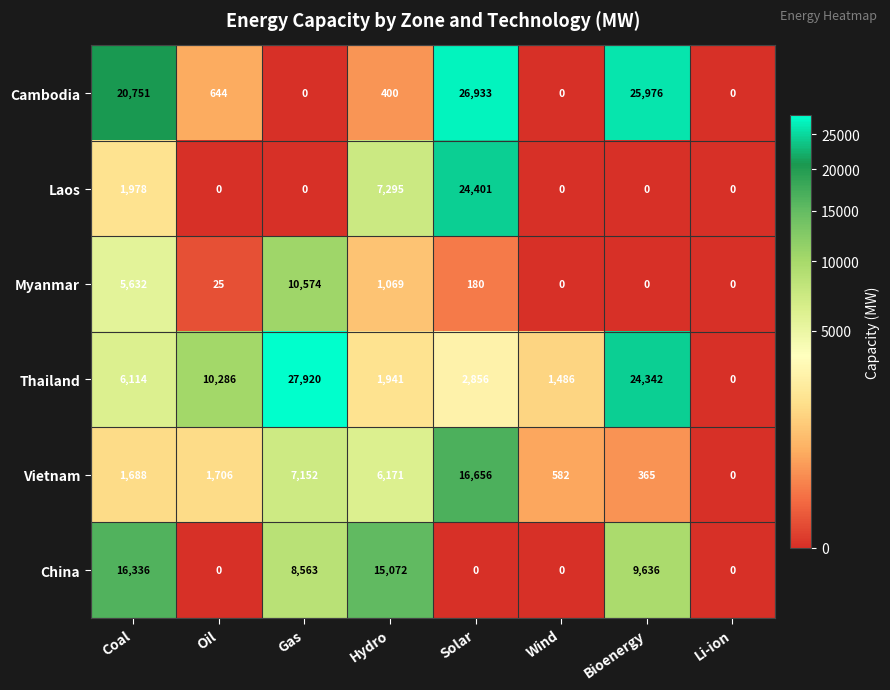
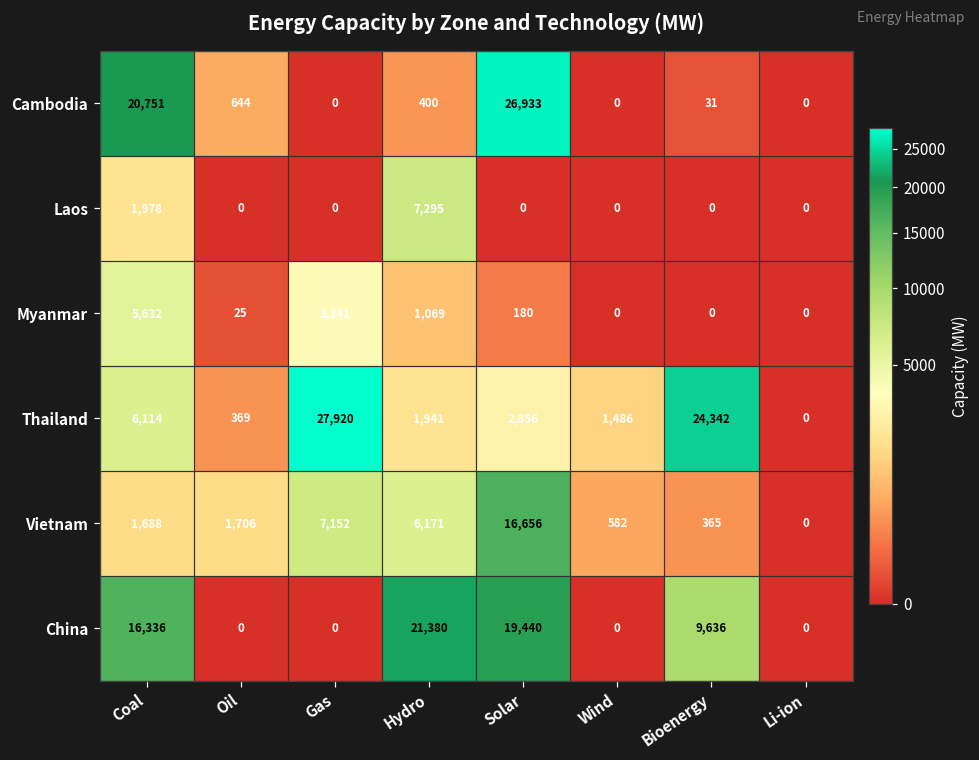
  {
    "Cambodia": {
      "Coal": "20,751",
      "Oil": "644",
      "Gas": "0",
      "Hydro": "400",
      "Solar": "26,933",
      "Wind": "0",
-     "Bioenergy": "25,976",
+     "Bioenergy": "31",
      "Li-ion": "0"
    },
    "Laos": {
      "Coal": "1,978",
      "Oil": "0",
      "Gas": "0",
      "Hydro": "7,295",
-     "Solar": "24,401",
+     "Solar": "0",
      "Wind": "0",
      "Bioenergy": "0",
      "Li-ion": "0"
    },
    "Myanmar": {
      "Coal": "5,632",
      "Oil": "25",
-     "Gas": "10,574",
+     "Gas": "3,341",
      "Hydro": "1,069",
      "Solar": "180",
      "Wind": "0",
      "Bioenergy": "0",
      "Li-ion": "0"
    },
    "Thailand": {
      "Coal": "6,114",
-     "Oil": "10,286",
+     "Oil": "369",
      "Gas": "27,920",
      "Hydro": "1,941",
      "Solar": "2,856",
      "Wind": "1,486",
      "Bioenergy": "24,342",
      "Li-ion": "0"
    },
    "Vietnam": {
      "Coal": "1,688",
      "Oil": "1,706",
      "Gas": "7,152",
      "Hydro": "6,171",
      "Solar": "16,656",
      "Wind": "582",
      "Bioenergy": "365",
      "Li-ion": "0"
    },
    "China": {
      "Coal": "16,336",
      "Oil": "0",
-     "Gas": "8,563",
-     "Hydro": "15,072",
-     "Solar": "0",
+     "Gas": "0",
+     "Hydro": "21,380",
+     "Solar": "19,440",
      "Wind": "0",
      "Bioenergy": "9,636",
      "Li-ion": "0"
    }
  }
